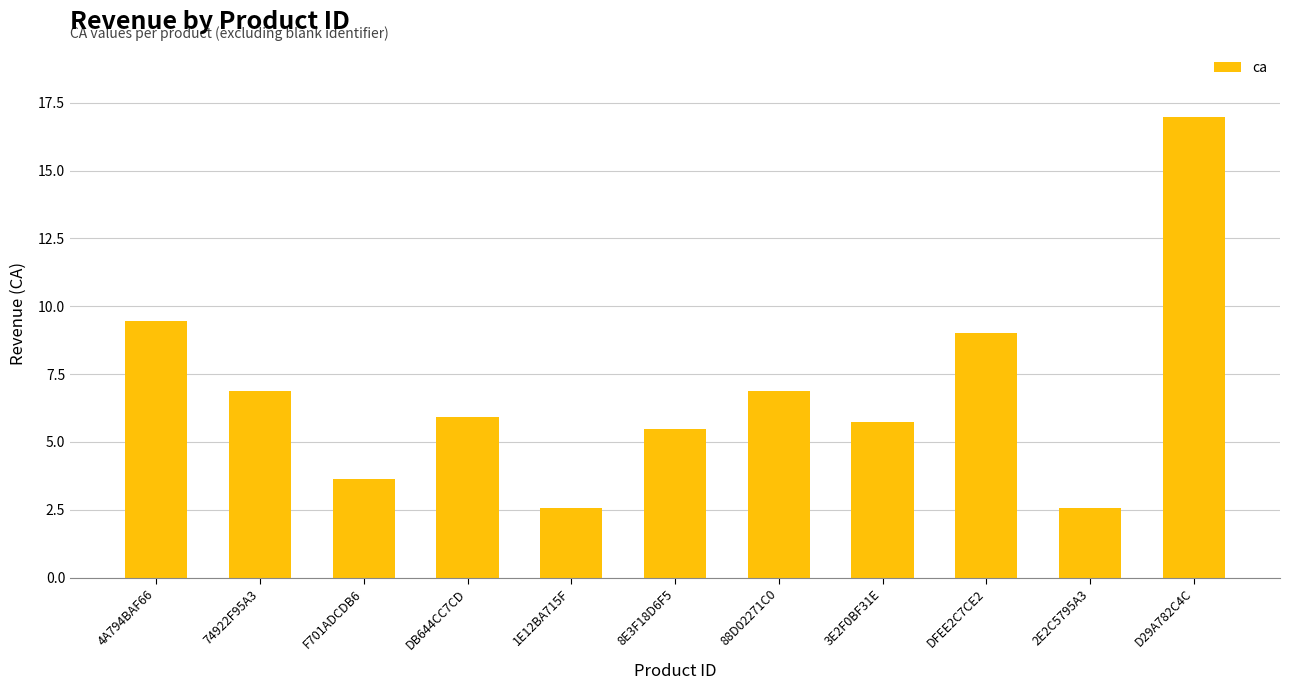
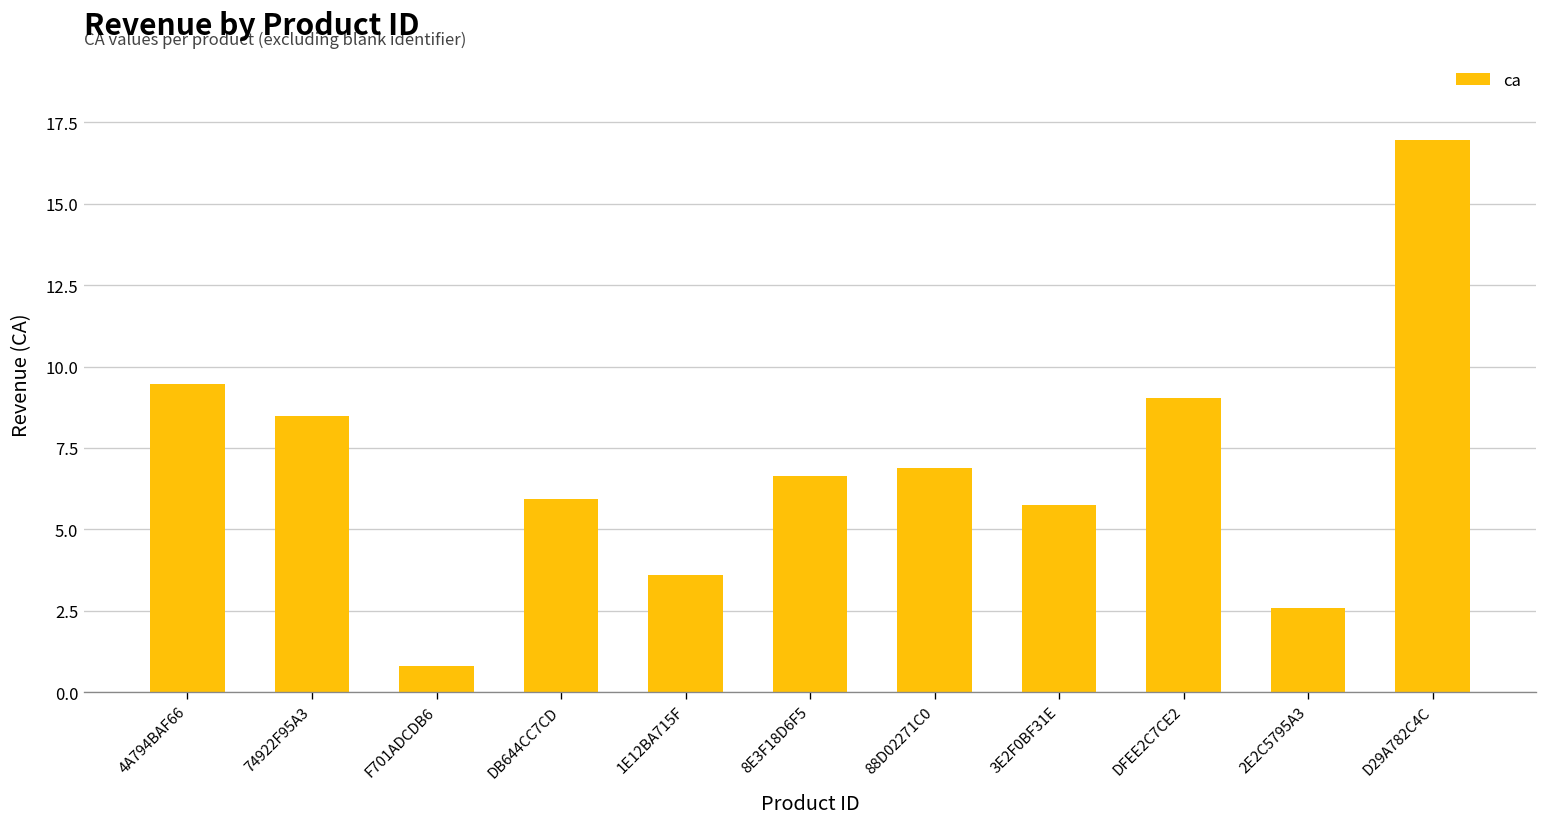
  {
    "4A794BAF66": 9.5,
-   "74922F95A3": 6.9,
-   "F701ADCDB6": 3.6,
+   "74922F95A3": 8.5,
+   "F701ADCDB6": 0.8,
    "DB644CC7CD": 5.9,
-   "1E12BA715F": 2.6,
-   "8E3F18D6F5": 5.5,
+   "1E12BA715F": 3.6,
+   "8E3F18D6F5": 6.6,
    "88D02271C0": 6.9,
    "3E2F0BF31E": 5.8,
    "DFEE2C7CE2": 9.0,
    "2E2C5795A3": 2.6,
    "D29A782C4C": 17.0
  }
